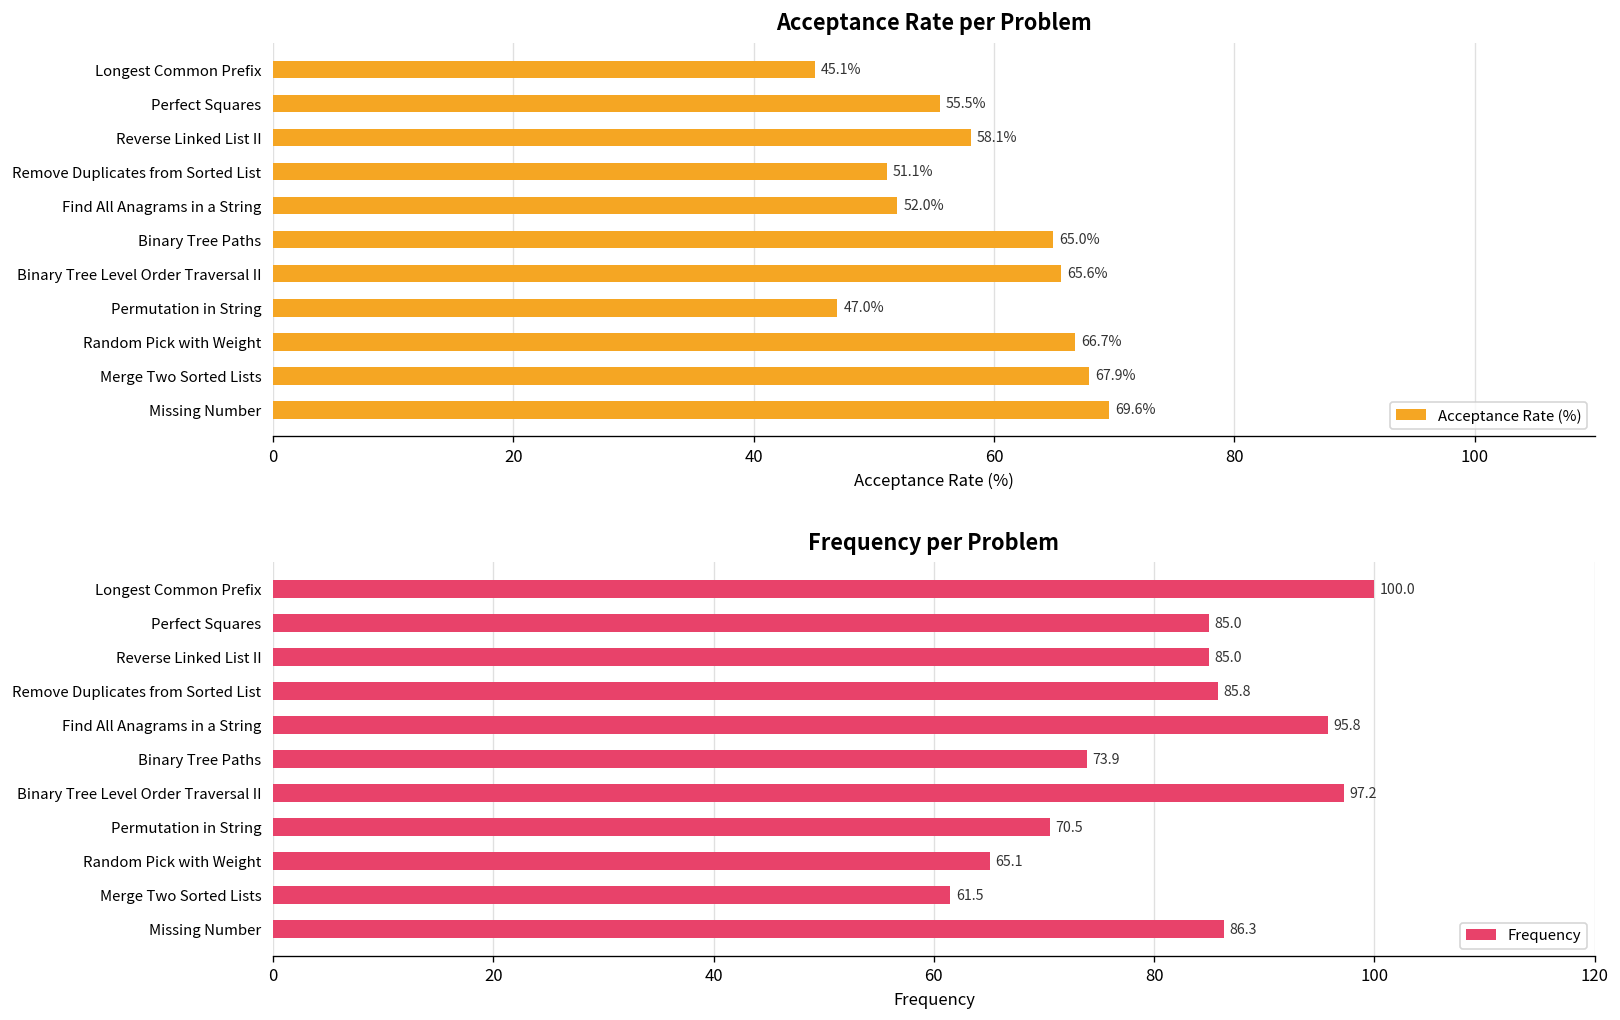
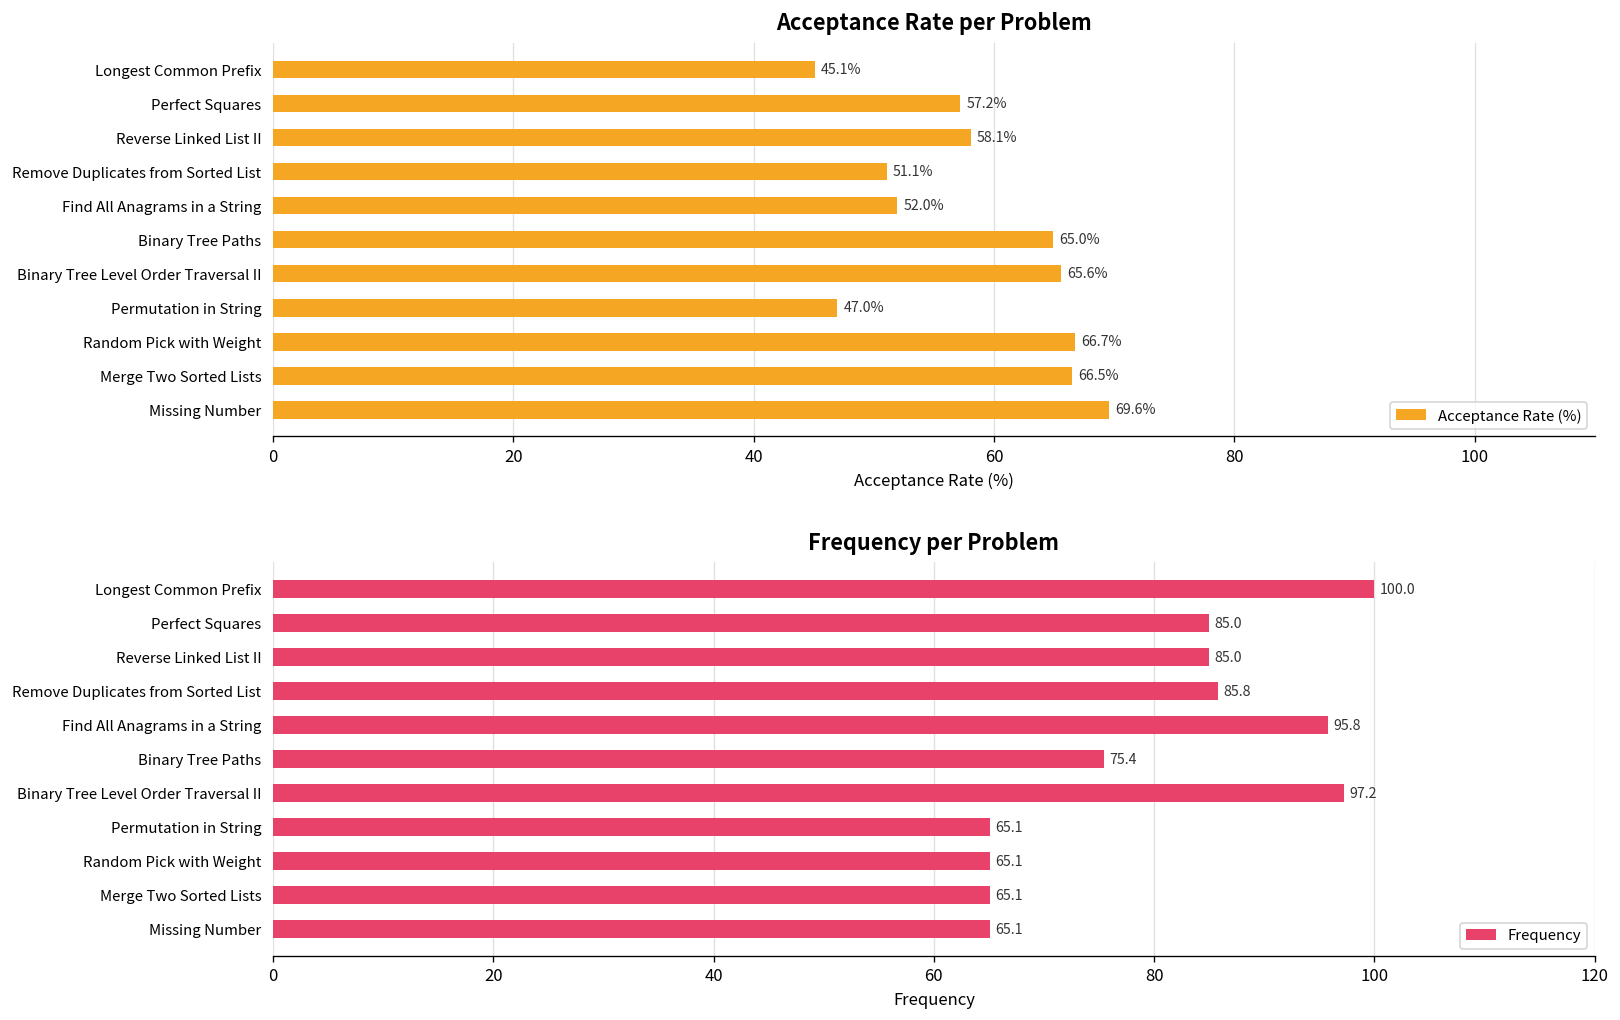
  {
    "Acceptance Rate per Problem": {
      "Longest Common Prefix": "45.1%",
-     "Perfect Squares": "55.5%",
+     "Perfect Squares": "57.2%",
      "Reverse Linked List II": "58.1%",
      "Remove Duplicates from Sorted List": "51.1%",
      "Find All Anagrams in a String": "52.0%",
      "Binary Tree Paths": "65.0%",
      "Binary Tree Level Order Traversal II": "65.6%",
      "Permutation in String": "47.0%",
      "Random Pick with Weight": "66.7%",
-     "Merge Two Sorted Lists": "67.9%",
+     "Merge Two Sorted Lists": "66.5%",
      "Missing Number": "69.6%"
    },
    "Frequency per Problem": {
      "Longest Common Prefix": "100.0",
      "Perfect Squares": "85.0",
      "Reverse Linked List II": "85.0",
      "Remove Duplicates from Sorted List": "85.8",
      "Find All Anagrams in a String": "95.8",
-     "Binary Tree Paths": "73.9",
+     "Binary Tree Paths": "75.4",
      "Binary Tree Level Order Traversal II": "97.2",
-     "Permutation in String": "70.5",
+     "Permutation in String": "65.1",
      "Random Pick with Weight": "65.1",
-     "Merge Two Sorted Lists": "61.5",
-     "Missing Number": "86.3"
+     "Merge Two Sorted Lists": "65.1",
+     "Missing Number": "65.1"
    }
  }
